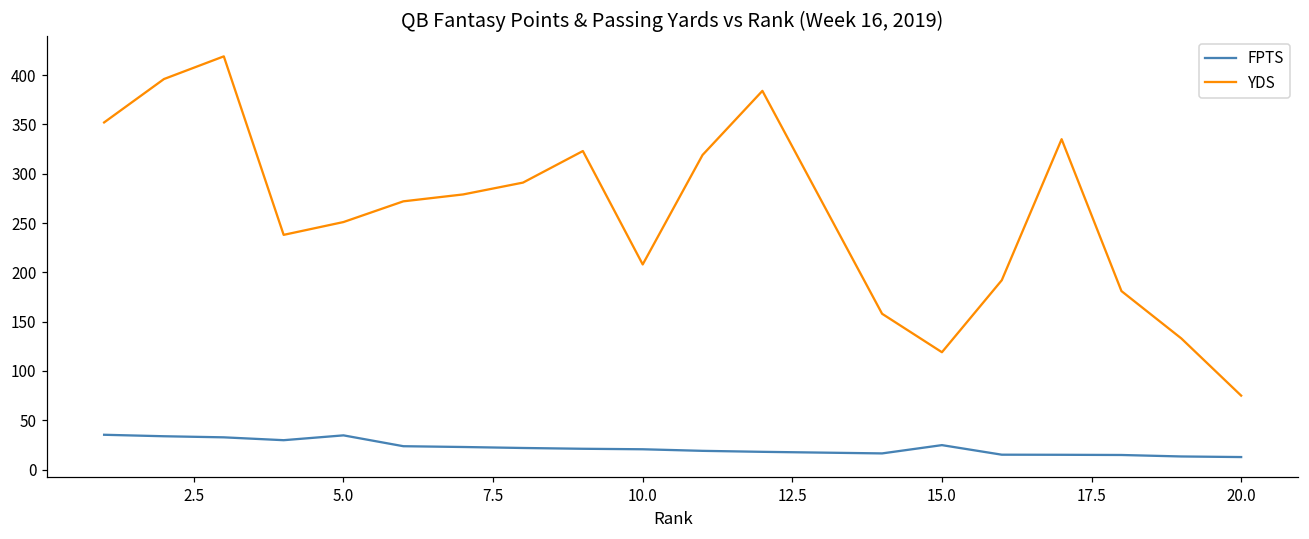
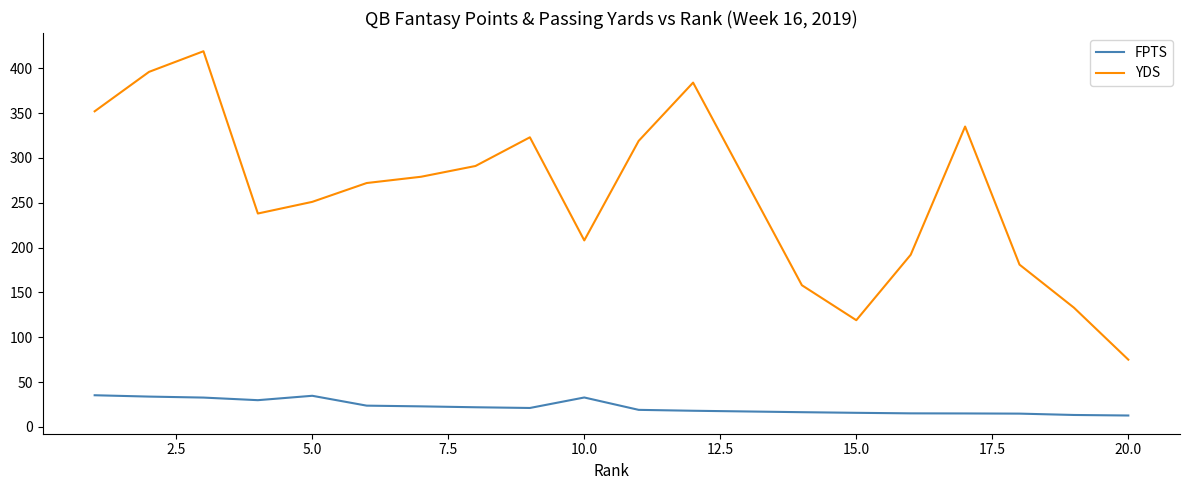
  {
    "FPTS": {
      "5.0": 30,
-     "10.0": 20,
-     "15.0": 25,
+     "10.0": 30,
+     "15.0": 16,
      "20.0": 10
    },
    "YDS": {
      "5.0": 250,
      "10.0": 210,
      "15.0": 120,
      "20.0": 80
    }
  }
